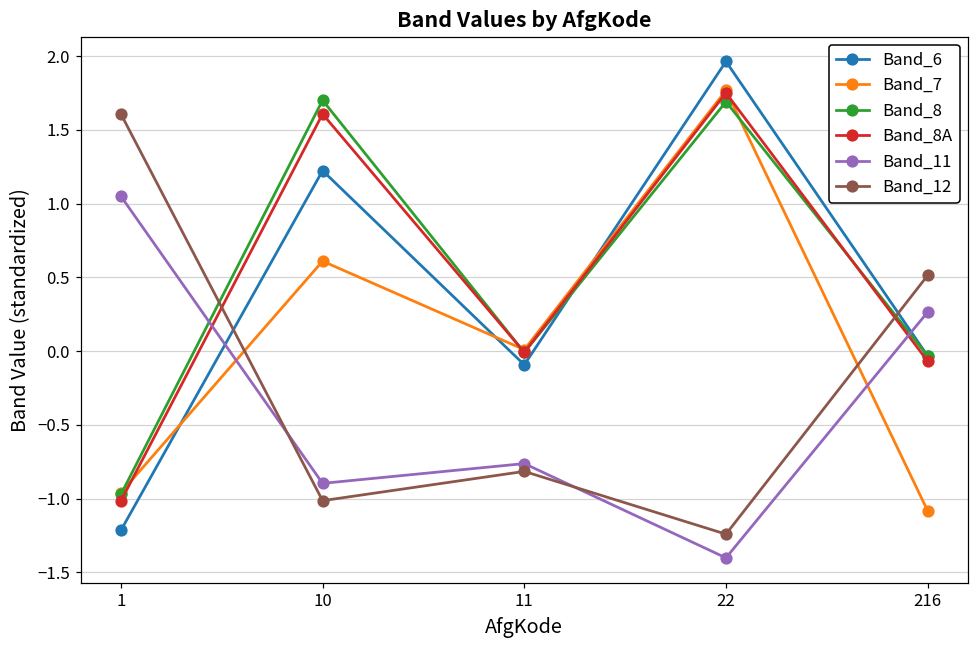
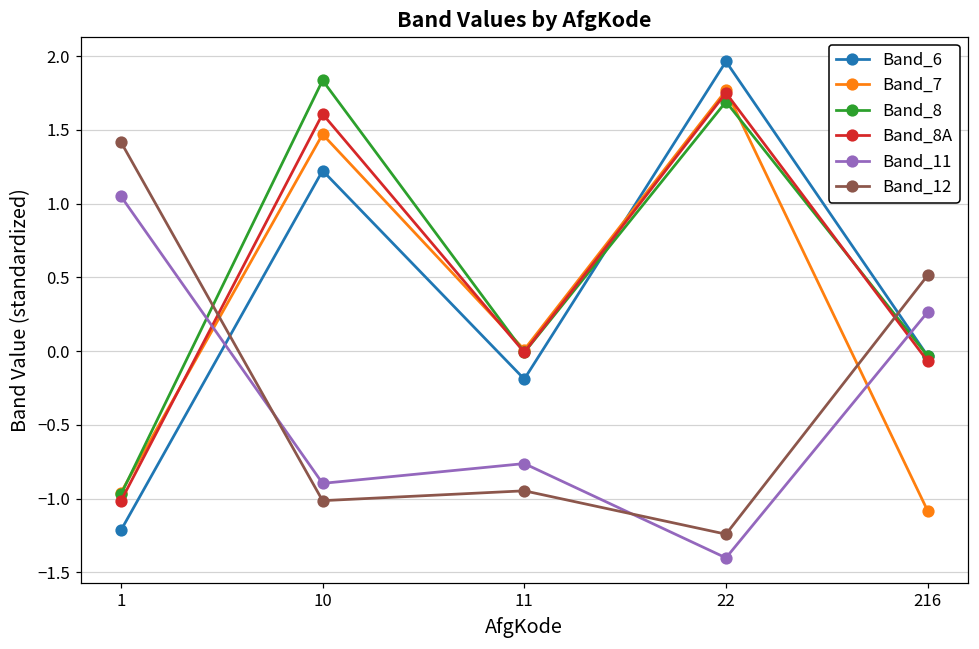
  {
    "Band_6": {
      "1": -1.22,
      "10": 1.22,
-     "11": -0.09,
+     "11": -0.19,
      "22": 1.96
    },
    "Band_7": {
-     "10": 0.61,
+     "10": 1.47,
      "216": -1.08
    },
    "Band_8": {
-     "10": 1.70,
+     "10": 1.84,
      "22": 1.69
    },
    "Band_8A": {
      "1": -1.02,
      "10": 1.61,
      "216": -0.07
    },
    "Band_11": {
      "1": 1.05,
      "10": -0.90,
      "11": -0.76,
      "22": -1.40,
      "216": 0.26
    },
    "Band_12": {
-     "1": 1.61,
+     "1": 1.42,
      "10": -1.01,
-     "11": -0.82,
+     "11": -0.95,
      "22": -1.24,
      "216": 0.51
    }
  }
